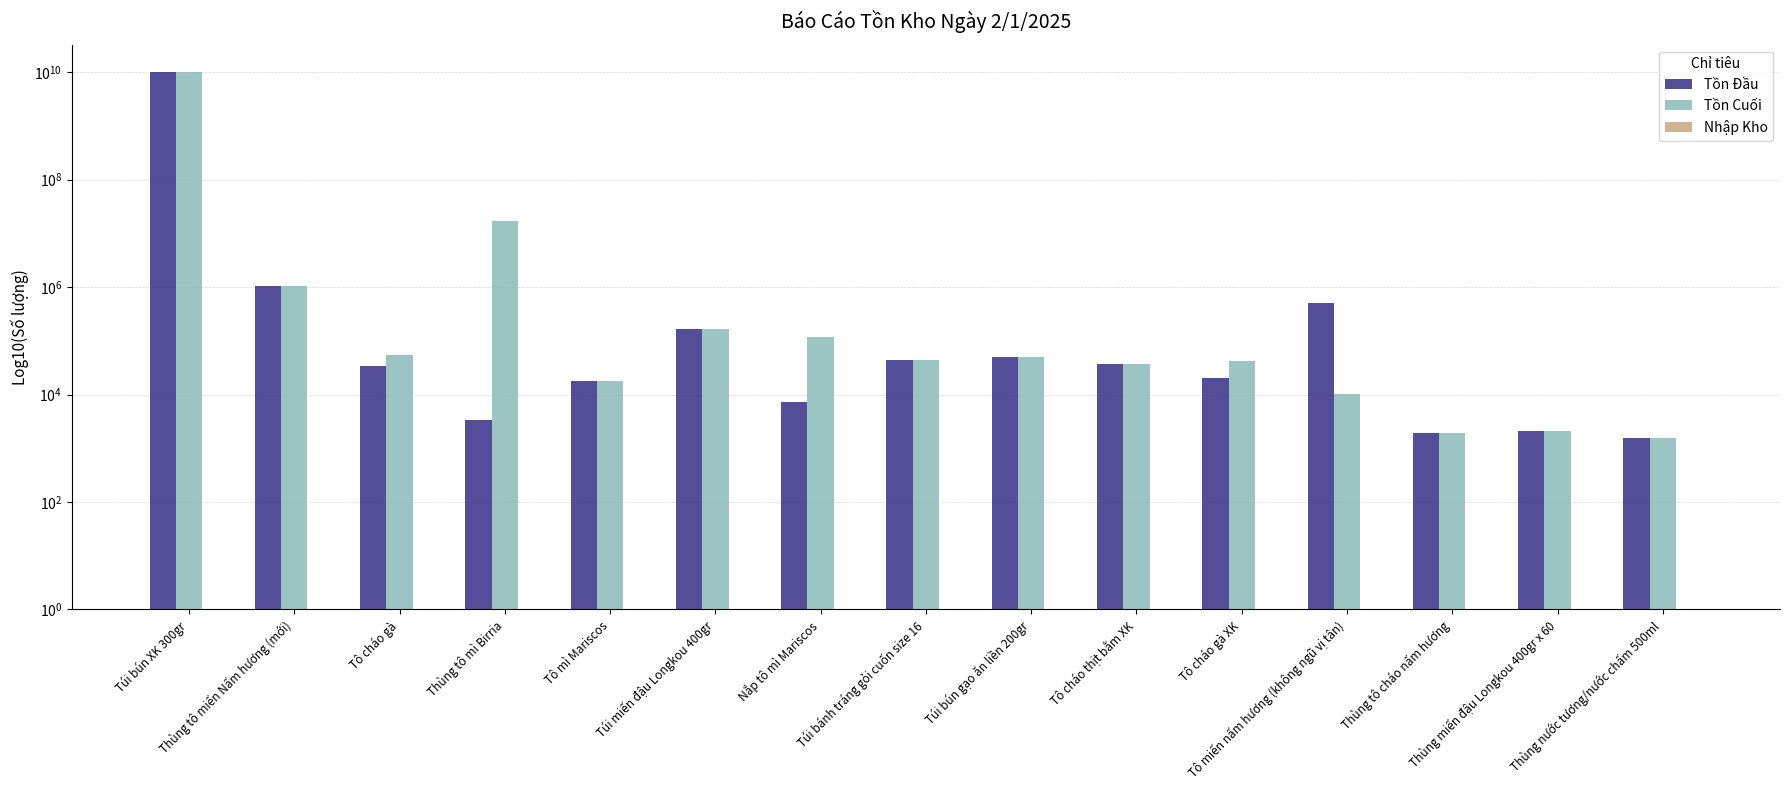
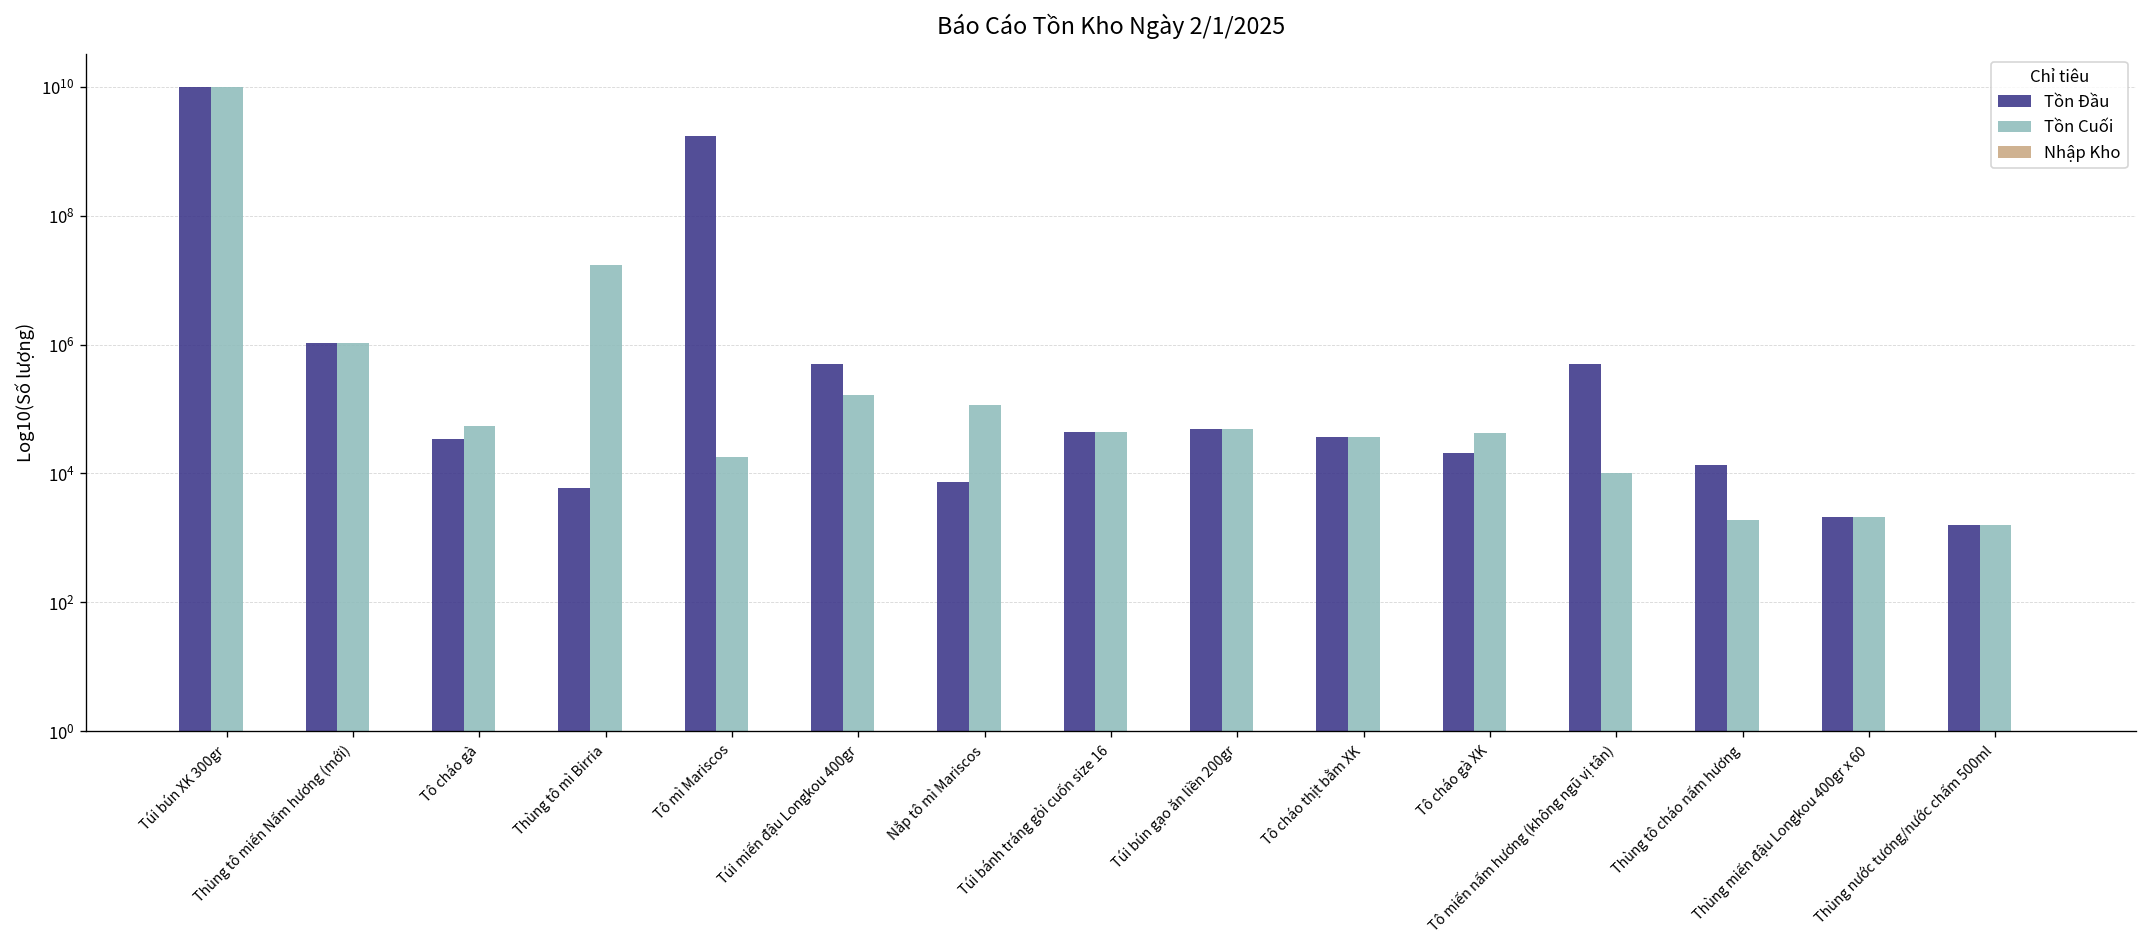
  {
    "Tồn Đầu": {
      "Túi bún XK 300gr": 10000000000,
      "Thùng tô miến Nấm hương (mới)": 1100000,
      "Tô cháo gà": 30000,
-     "Thùng tô mì Birria": 3000,
-     "Tô mì Mariscos": 18000,
-     "Túi miến đậu Longkou 400gr": 170000,
+     "Thùng tô mì Birria": 6000,
+     "Tô mì Mariscos": 1800000000,
+     "Túi miến đậu Longkou 400gr": 500000,
      "Nắp tô mì Mariscos": 7000,
      "Túi bánh tráng gỏi cuốn size 16": 40000,
      "Túi bún gạo ăn liền 200gr": 50000,
      "Tô cháo thịt bằm XK": 40000,
      "Tô cháo gà XK": 20000,
      "Tô miến nấm hương (không ngũ vị tân)": 500000,
-     "Thùng tô cháo nấm hương": 1900,
+     "Thùng tô cháo nấm hương": 14000,
      "Thùng miến đậu Longkou 400gr x 60": 2100,
      "Thùng nước tương/nước chấm 500ml": 1600
    },
    "Tồn Cuối": {
      "Túi bún XK 300gr": 10000000000,
      "Thùng tô miến Nấm hương (mới)": 1100000,
      "Tô cháo gà": 50000,
      "Thùng tô mì Birria": 17000000,
      "Tô mì Mariscos": 18000,
      "Túi miến đậu Longkou 400gr": 170000,
      "Nắp tô mì Mariscos": 120000,
      "Túi bánh tráng gỏi cuốn size 16": 40000,
      "Túi bún gạo ăn liền 200gr": 50000,
      "Tô cháo thịt bằm XK": 40000,
      "Tô cháo gà XK": 40000,
      "Tô miến nấm hương (không ngũ vị tân)": 10000,
      "Thùng tô cháo nấm hương": 1900,
      "Thùng miến đậu Longkou 400gr x 60": 2100,
      "Thùng nước tương/nước chấm 500ml": 1600
    }
  }
